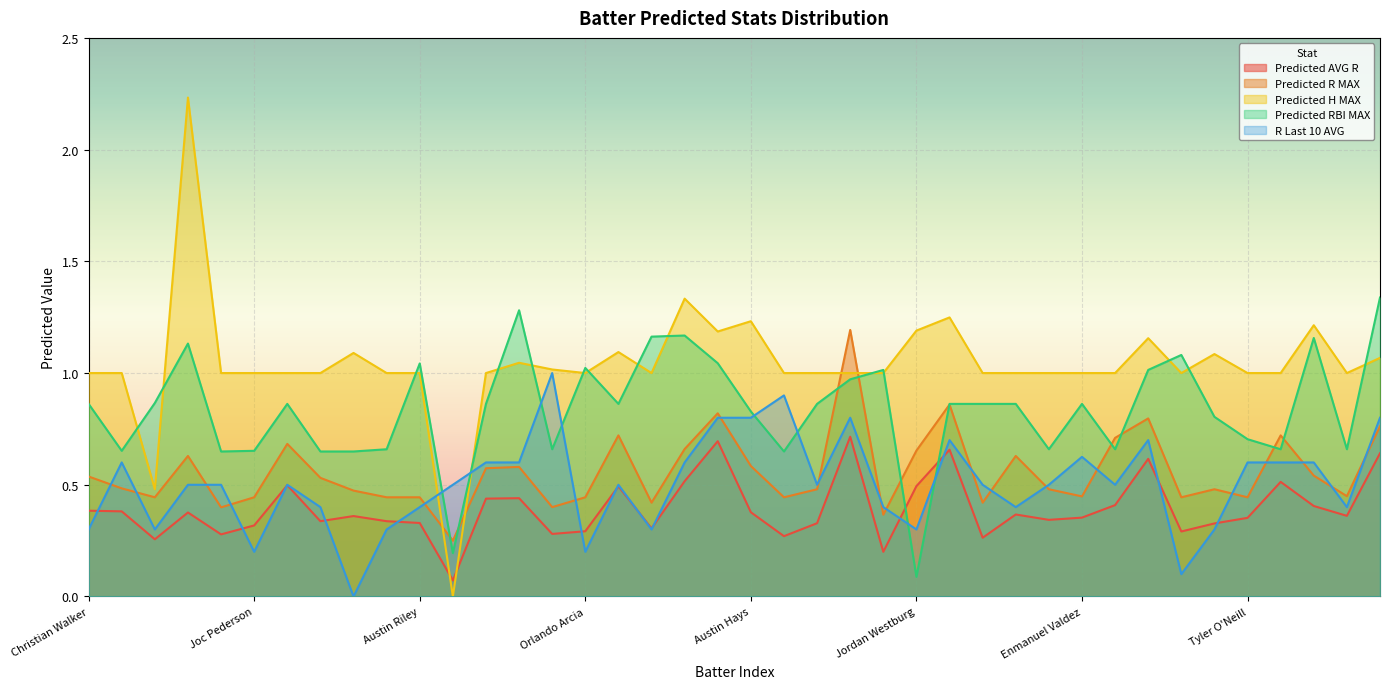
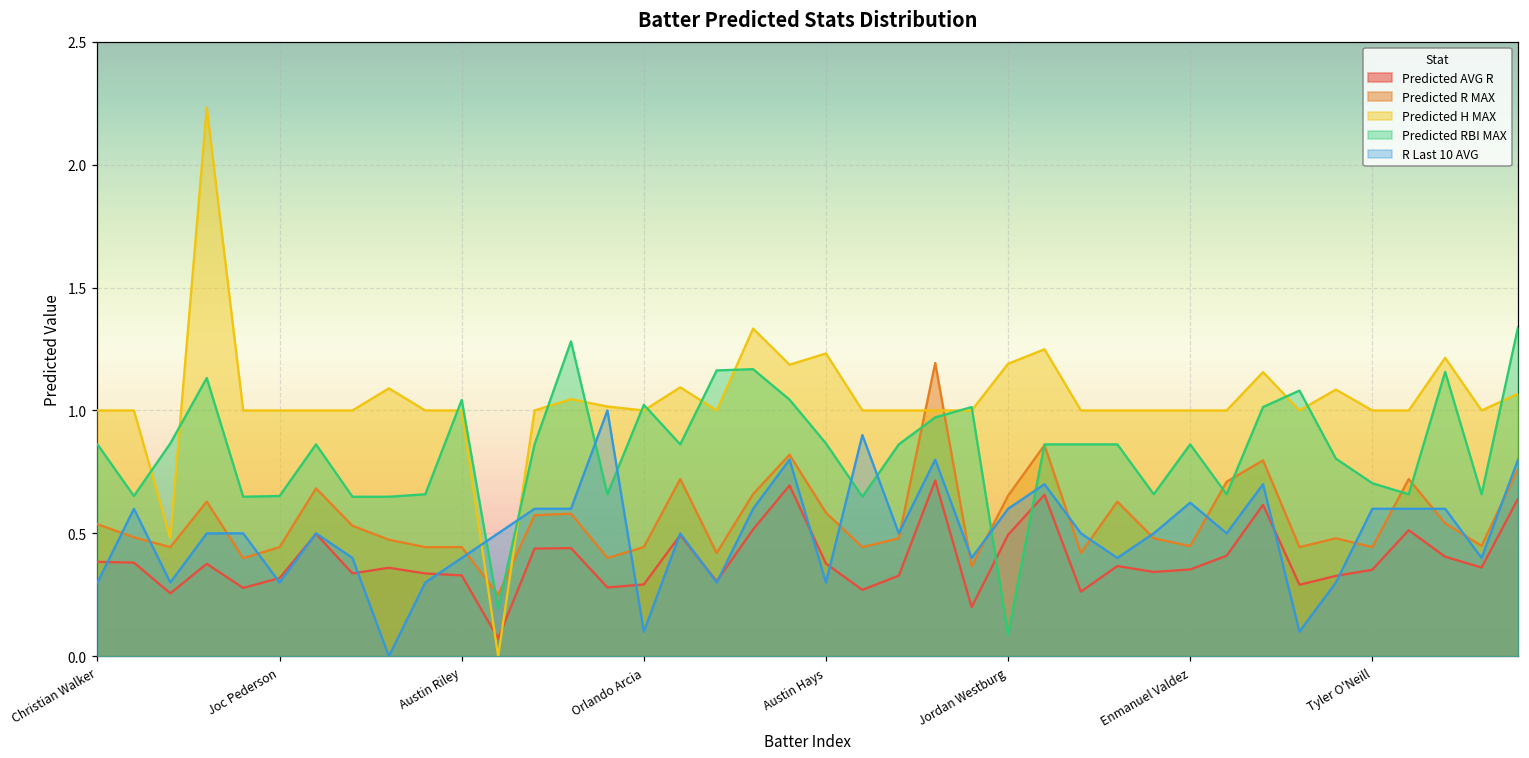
  {
    "Predicted RBI MAX": {
      "Christian Walker": 0.86,
      "Joc Pederson": 0.65,
      "Austin Riley": 1.04,
      "Orlando Arcia": 1.02,
-     "Austin Hays": 0.83,
+     "Austin Hays": 0.87,
      "Jordan Westburg": 0.09,
      "Enmanuel Valdez": 0.86,
      "Tyler O'Neill": 0.70
    },
    "R Last 10 AVG": {
      "Christian Walker": 0.3,
-     "Joc Pederson": 0.2,
+     "Joc Pederson": 0.3,
      "Austin Riley": 0.4,
-     "Orlando Arcia": 0.2,
-     "Austin Hays": 0.8,
-     "Jordan Westburg": 0.3,
+     "Orlando Arcia": 0.1,
+     "Austin Hays": 0.3,
+     "Jordan Westburg": 0.6,
      "Enmanuel Valdez": 0.63,
      "Tyler O'Neill": 0.6
    }
  }
